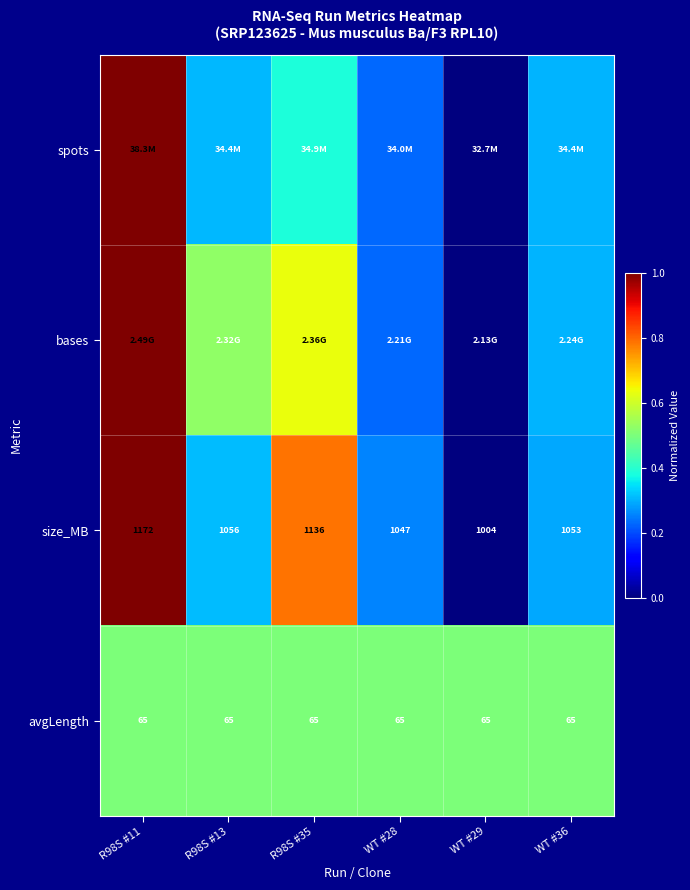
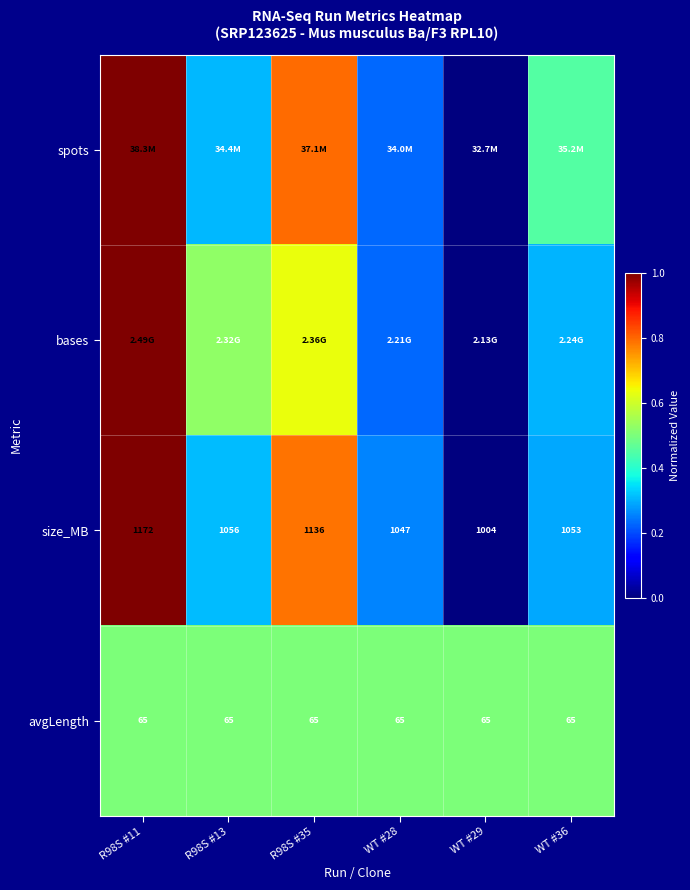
  {
    "spots": {
      "R98S #11": "38.3M",
      "R98S #13": "34.4M",
-     "R98S #35": "34.9M",
+     "R98S #35": "37.1M",
      "WT #28": "34.0M",
      "WT #29": "32.7M",
-     "WT #36": "34.4M"
+     "WT #36": "35.2M"
    },
    "bases": {
      "R98S #11": "2.49G",
      "R98S #13": "2.32G",
      "R98S #35": "2.36G",
      "WT #28": "2.21G",
      "WT #29": "2.13G",
      "WT #36": "2.24G"
    },
    "size_MB": {
      "R98S #11": "1172",
      "R98S #13": "1056",
      "R98S #35": "1136",
      "WT #28": "1047",
      "WT #29": "1004",
      "WT #36": "1053"
    },
    "avgLength": {
      "R98S #11": "65",
      "R98S #13": "65",
      "R98S #35": "65",
      "WT #28": "65",
      "WT #29": "65",
      "WT #36": "65"
    }
  }
